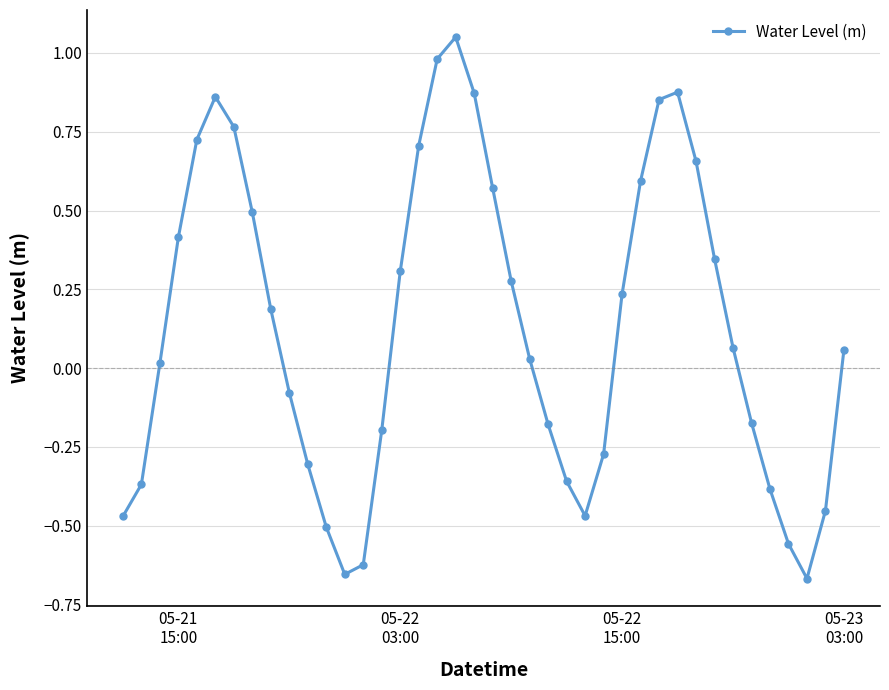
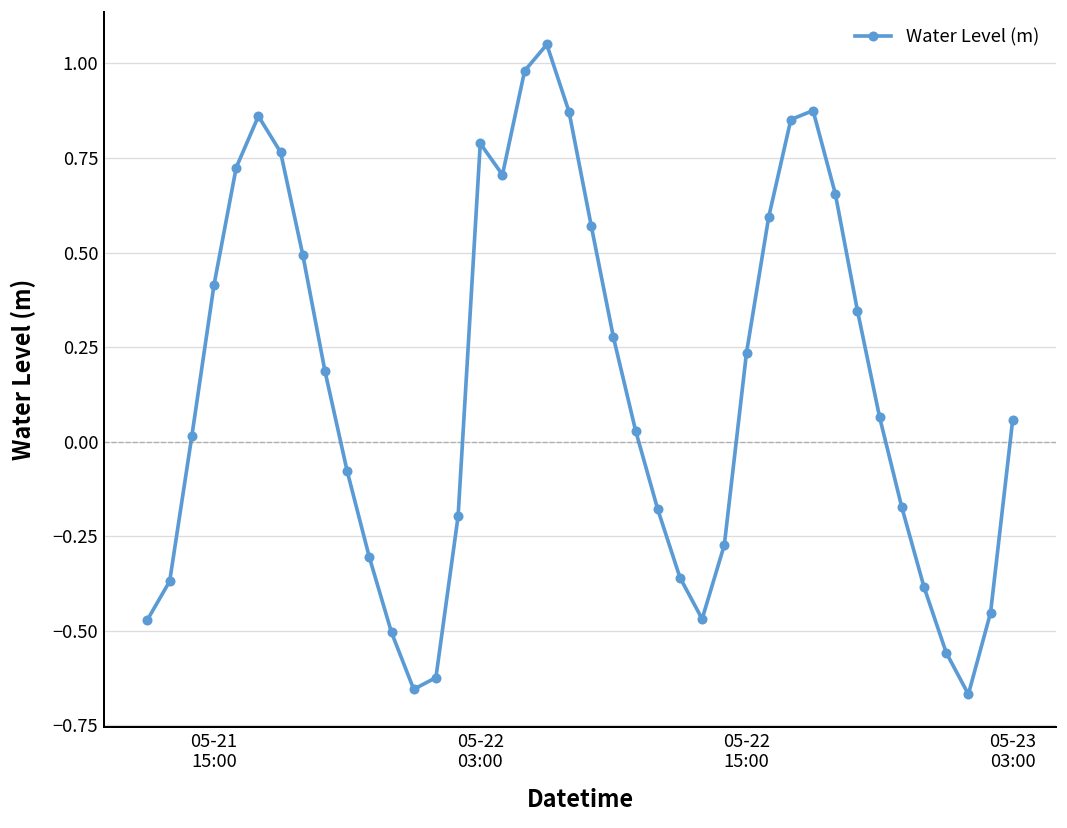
  {
    "05-21 15:00": 0.42,
-   "05-22 03:00": 0.31,
+   "05-22 03:00": 0.79,
    "05-22 15:00": 0.24,
    "05-23 03:00": 0.06
  }
